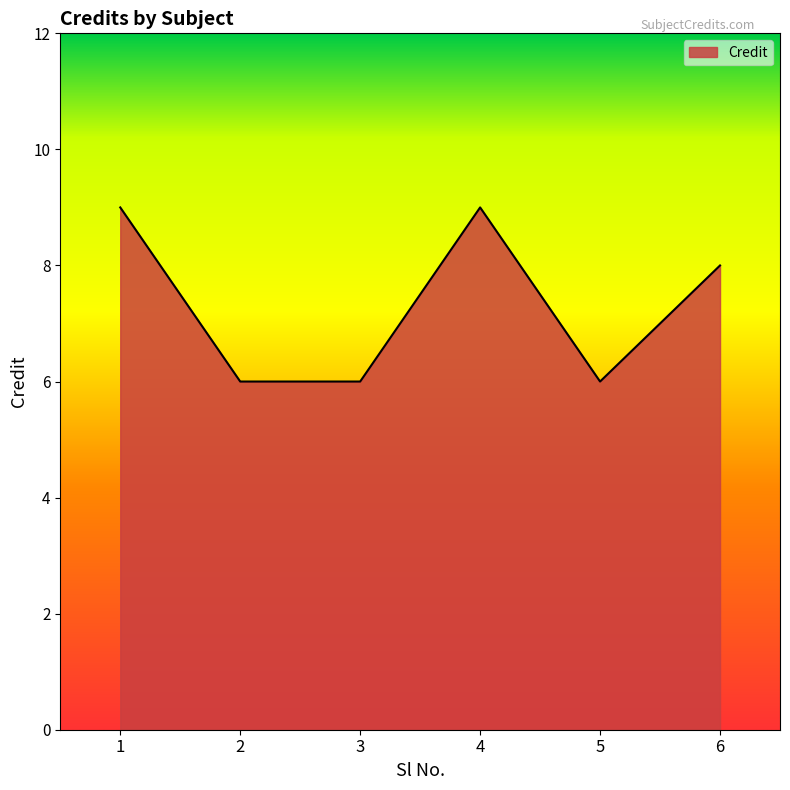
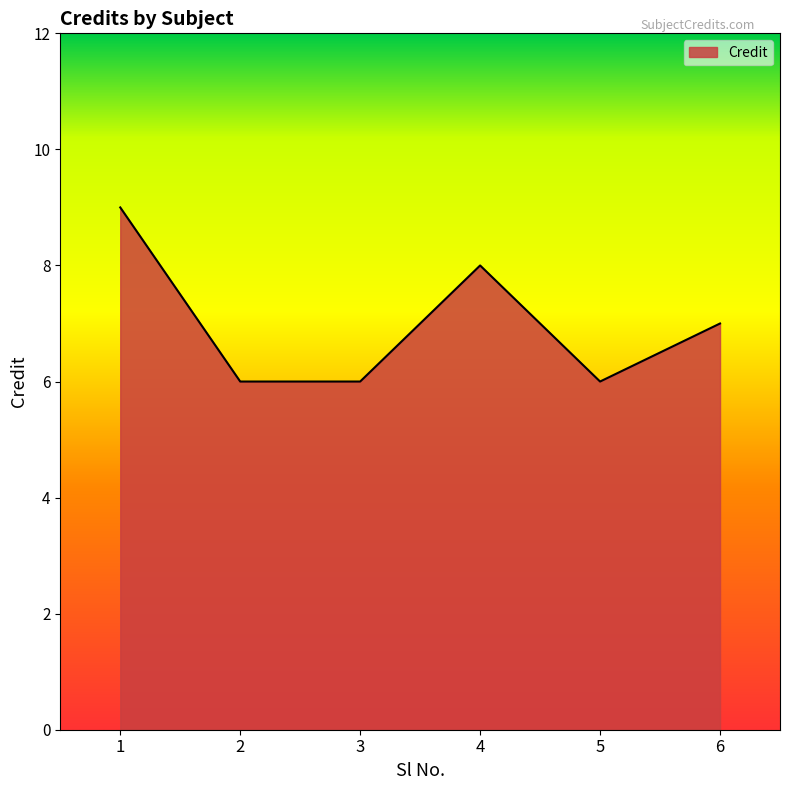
  {
    "1": 9,
    "2": 6,
    "3": 6,
-   "4": 9,
+   "4": 8,
    "5": 6,
-   "6": 8
+   "6": 7
  }
